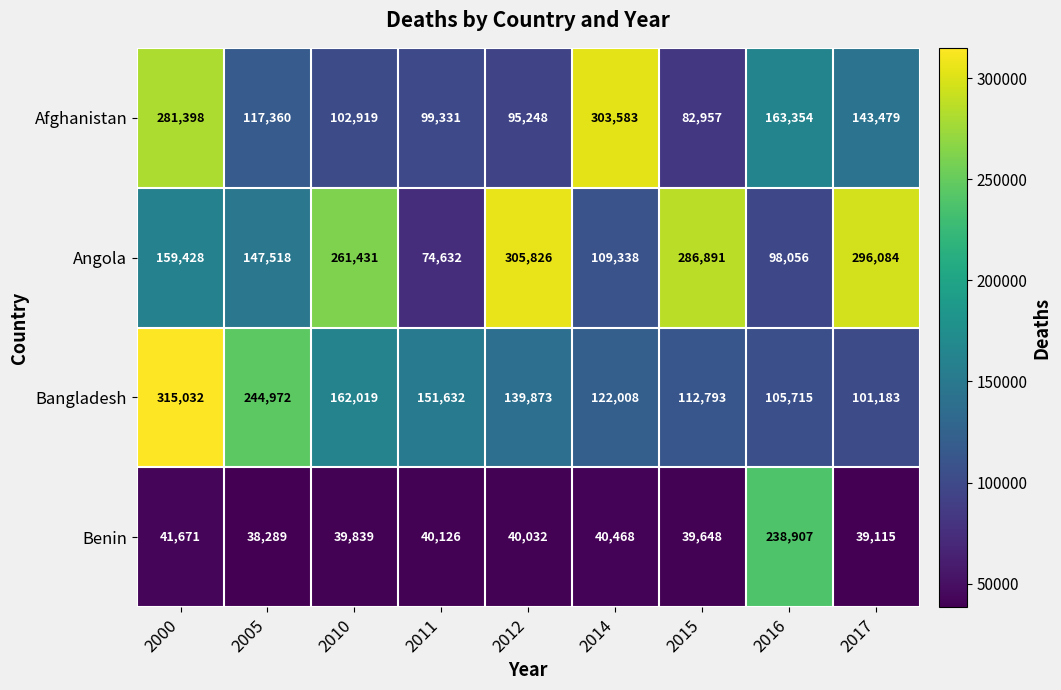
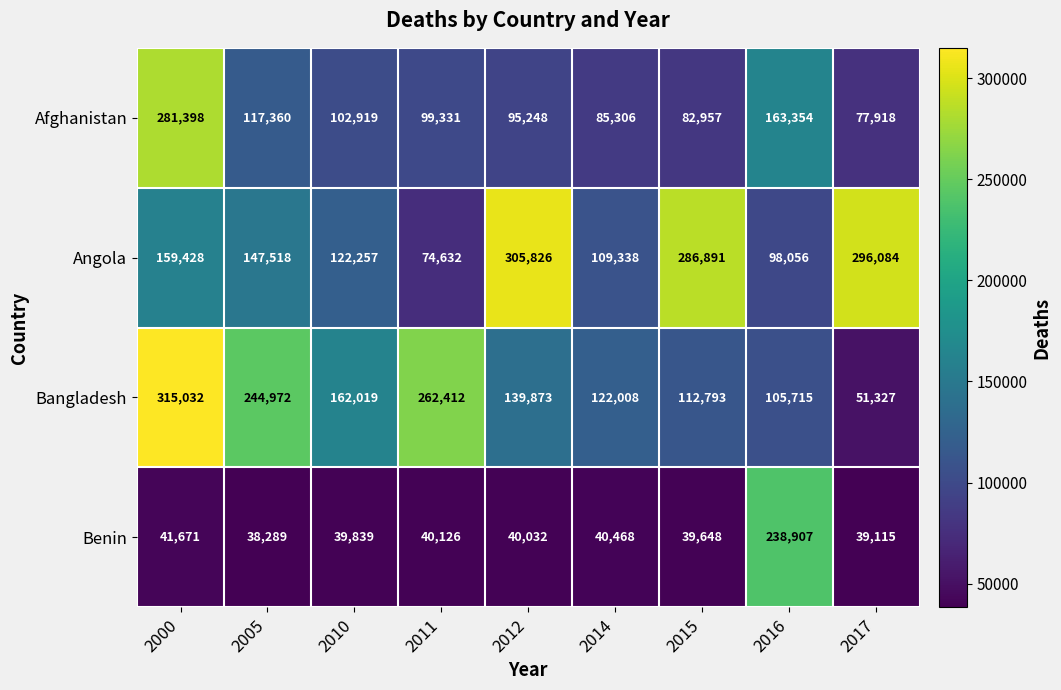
  {
    "Afghanistan": {
      "2000": "281,398",
      "2005": "117,360",
      "2010": "102,919",
      "2011": "99,331",
      "2012": "95,248",
-     "2014": "303,583",
+     "2014": "85,306",
      "2015": "82,957",
      "2016": "163,354",
-     "2017": "143,479"
+     "2017": "77,918"
    },
    "Angola": {
      "2000": "159,428",
      "2005": "147,518",
-     "2010": "261,431",
+     "2010": "122,257",
      "2011": "74,632",
      "2012": "305,826",
      "2014": "109,338",
      "2015": "286,891",
      "2016": "98,056",
      "2017": "296,084"
    },
    "Bangladesh": {
      "2000": "315,032",
      "2005": "244,972",
      "2010": "162,019",
-     "2011": "151,632",
+     "2011": "262,412",
      "2012": "139,873",
      "2014": "122,008",
      "2015": "112,793",
      "2016": "105,715",
-     "2017": "101,183"
+     "2017": "51,327"
    },
    "Benin": {
      "2000": "41,671",
      "2005": "38,289",
      "2010": "39,839",
      "2011": "40,126",
      "2012": "40,032",
      "2014": "40,468",
      "2015": "39,648",
      "2016": "238,907",
      "2017": "39,115"
    }
  }
